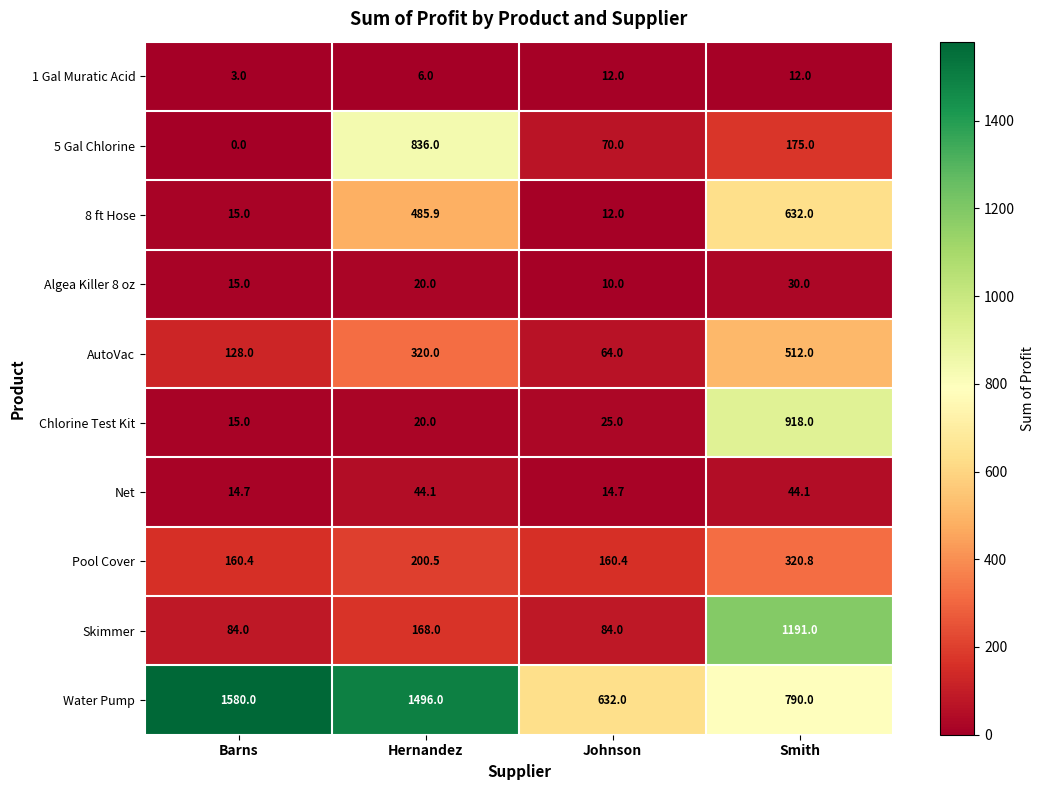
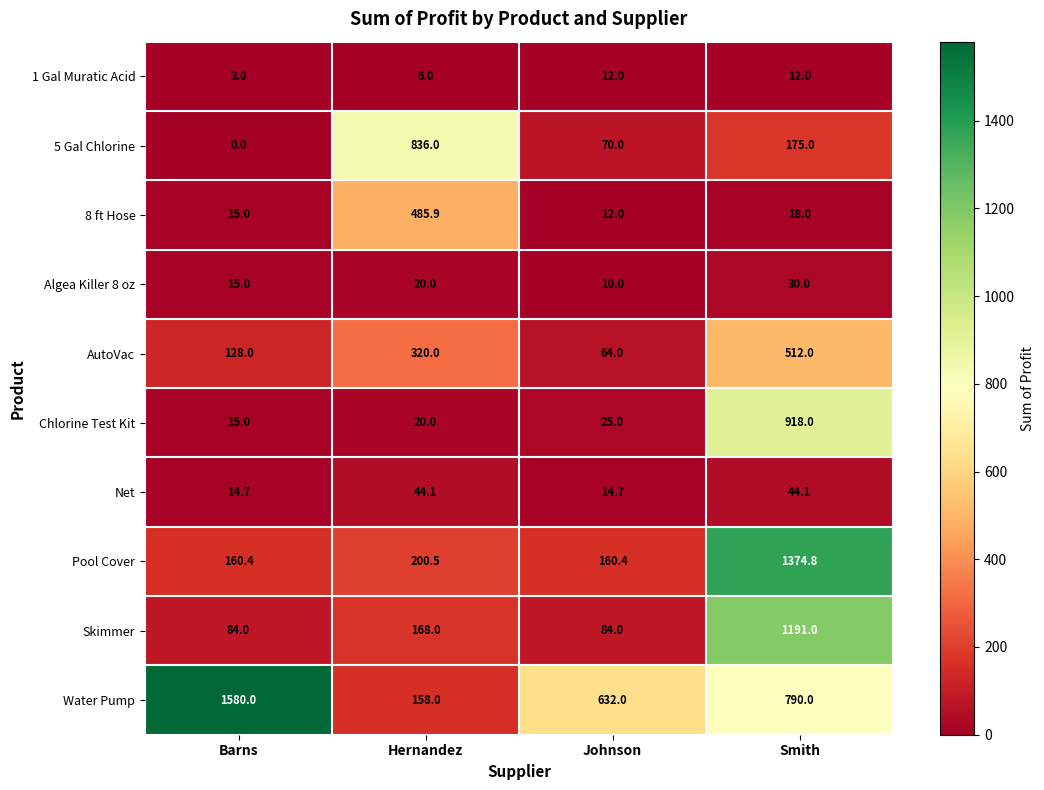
  {
    "1 Gal Muratic Acid": {
      "Barns": 3.0,
      "Hernandez": 6.0,
      "Johnson": 12.0,
      "Smith": 12.0
    },
    "5 Gal Chlorine": {
      "Barns": 0.0,
      "Hernandez": 836.0,
      "Johnson": 70.0,
      "Smith": 175.0
    },
    "8 ft Hose": {
      "Barns": 15.0,
      "Hernandez": 485.9,
      "Johnson": 12.0,
-     "Smith": 632.0
+     "Smith": 18.0
    },
    "Algea Killer 8 oz": {
      "Barns": 15.0,
      "Hernandez": 20.0,
      "Johnson": 10.0,
      "Smith": 30.0
    },
    "AutoVac": {
      "Barns": 128.0,
      "Hernandez": 320.0,
      "Johnson": 64.0,
      "Smith": 512.0
    },
    "Chlorine Test Kit": {
      "Barns": 15.0,
      "Hernandez": 20.0,
      "Johnson": 25.0,
      "Smith": 918.0
    },
    "Net": {
      "Barns": 14.7,
      "Hernandez": 44.1,
      "Johnson": 14.7,
      "Smith": 44.1
    },
    "Pool Cover": {
      "Barns": 160.4,
      "Hernandez": 200.5,
      "Johnson": 160.4,
-     "Smith": 320.8
+     "Smith": 1374.8
    },
    "Skimmer": {
      "Barns": 84.0,
      "Hernandez": 168.0,
      "Johnson": 84.0,
      "Smith": 1191.0
    },
    "Water Pump": {
      "Barns": 1580.0,
-     "Hernandez": 1496.0,
+     "Hernandez": 158.0,
      "Johnson": 632.0,
      "Smith": 790.0
    }
  }
